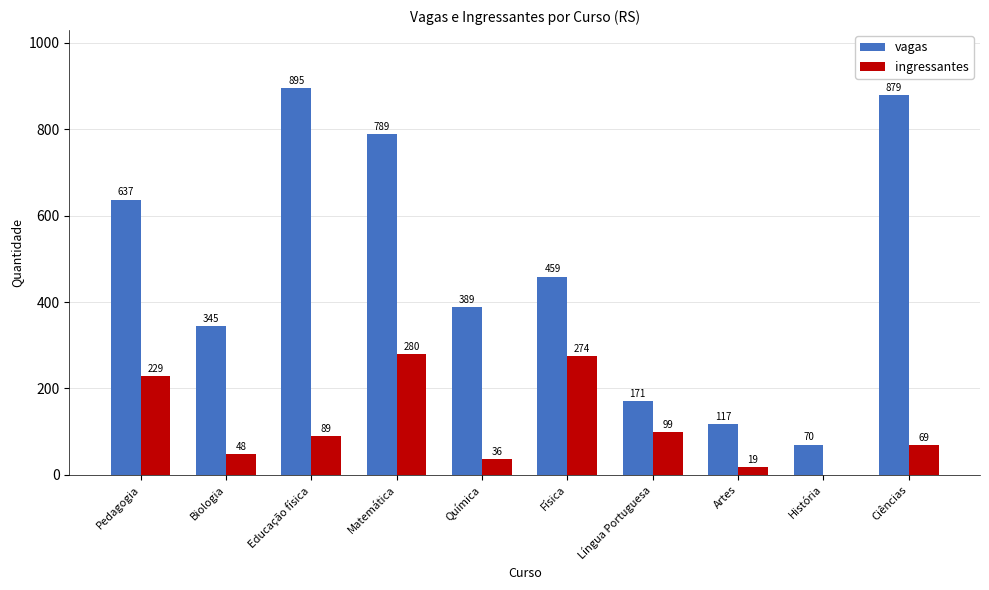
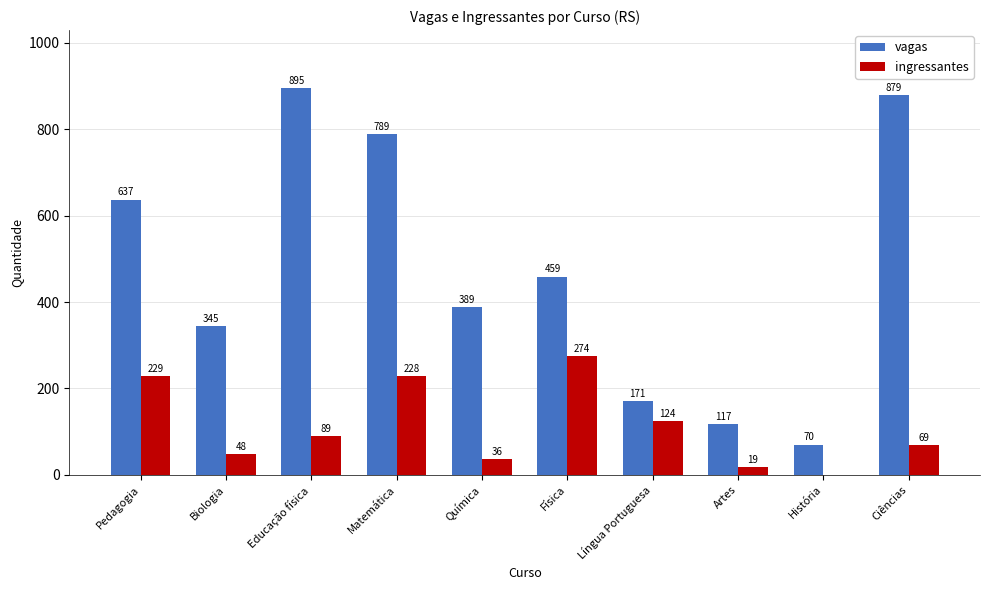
  {
    "vagas": {
      "Pedagogia": 637,
      "Biologia": 345,
      "Educação física": 895,
      "Matemática": 789,
      "Química": 389,
      "Física": 459,
      "Língua Portuguesa": 171,
      "Artes": 117,
      "História": 70,
      "Ciências": 879
    },
    "ingressantes": {
      "Pedagogia": 229,
      "Biologia": 48,
      "Educação física": 89,
-     "Matemática": 280,
+     "Matemática": 228,
      "Química": 36,
      "Física": 274,
-     "Língua Portuguesa": 99,
+     "Língua Portuguesa": 124,
      "Artes": 19,
      "Ciências": 69
    }
  }
